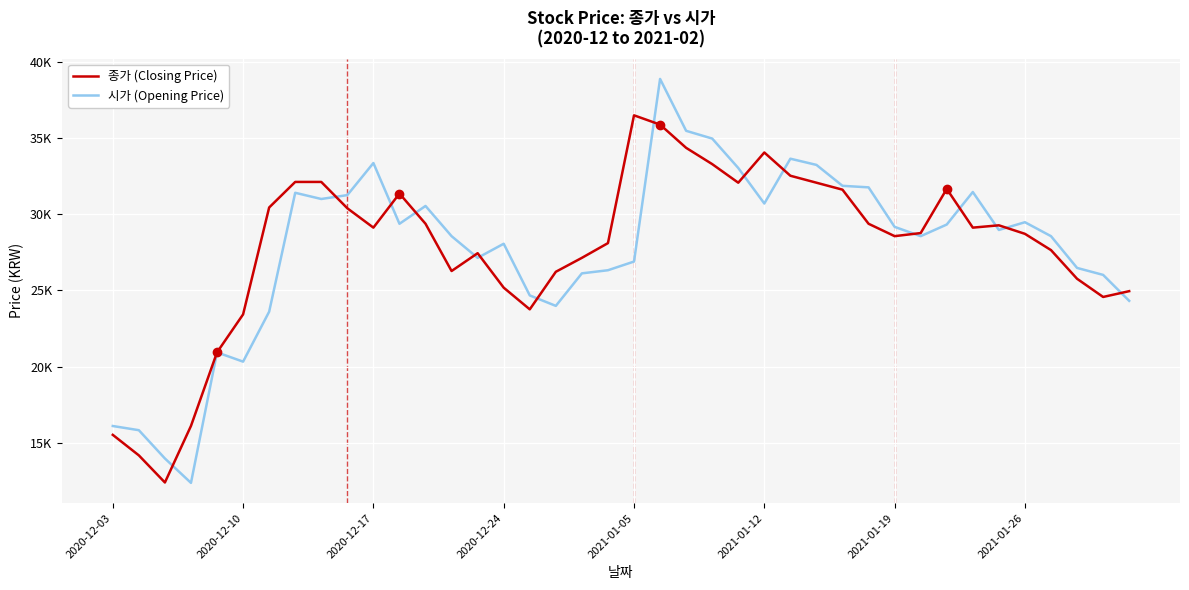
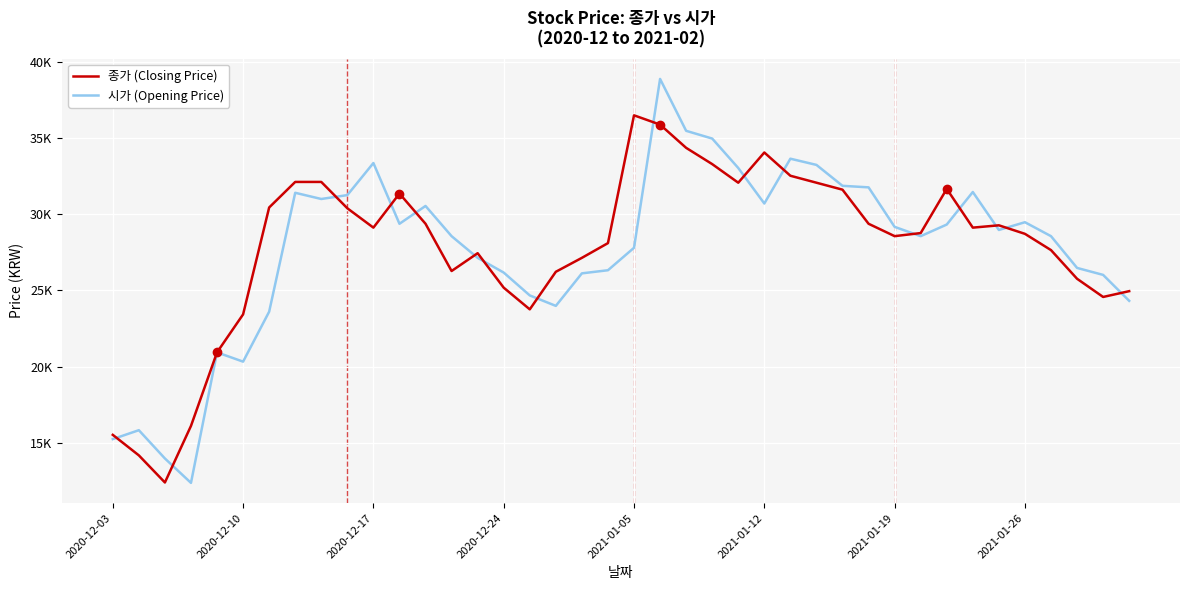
  {
    "시가 (Opening Price)": {
-     "2020-12-03": 16100,
+     "2020-12-03": 15200,
      "2020-12-10": 20300,
      "2020-12-17": 33400,
-     "2020-12-24": 28100,
-     "2021-01-05": 26900,
+     "2020-12-24": 26200,
+     "2021-01-05": 27800,
      "2021-01-12": 30700,
      "2021-01-19": 29200,
      "2021-01-26": 29500
    }
  }
